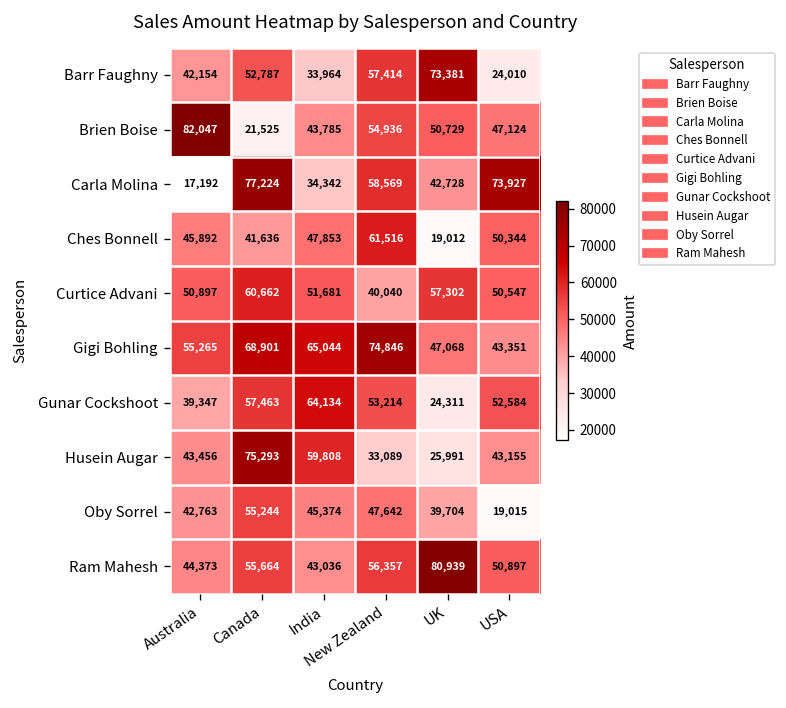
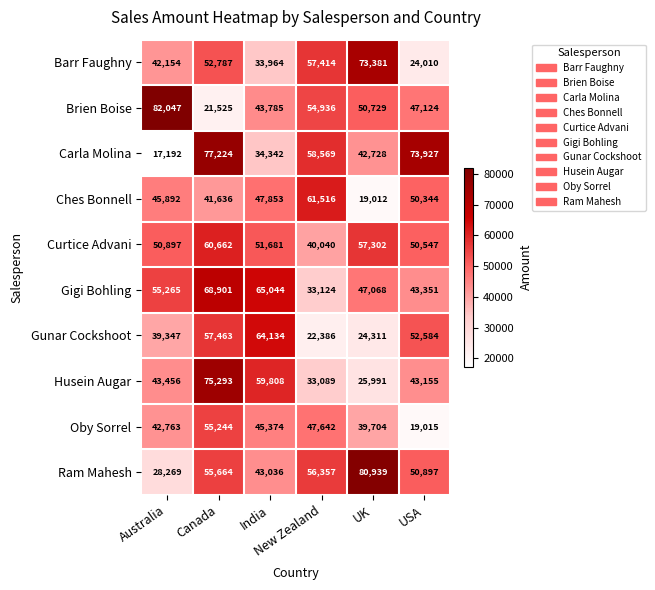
  {
    "Barr Faughny": {
      "Australia": "42,154",
      "Canada": "52,787",
      "India": "33,964",
      "New Zealand": "57,414",
      "UK": "73,381",
      "USA": "24,010"
    },
    "Brien Boise": {
      "Australia": "82,047",
      "Canada": "21,525",
      "India": "43,785",
      "New Zealand": "54,936",
      "UK": "50,729",
      "USA": "47,124"
    },
    "Carla Molina": {
      "Australia": "17,192",
      "Canada": "77,224",
      "India": "34,342",
      "New Zealand": "58,569",
      "UK": "42,728",
      "USA": "73,927"
    },
    "Ches Bonnell": {
      "Australia": "45,892",
      "Canada": "41,636",
      "India": "47,853",
      "New Zealand": "61,516",
      "UK": "19,012",
      "USA": "50,344"
    },
    "Curtice Advani": {
      "Australia": "50,897",
      "Canada": "60,662",
      "India": "51,681",
      "New Zealand": "40,040",
      "UK": "57,302",
      "USA": "50,547"
    },
    "Gigi Bohling": {
      "Australia": "55,265",
      "Canada": "68,901",
      "India": "65,044",
-     "New Zealand": "74,846",
+     "New Zealand": "33,124",
      "UK": "47,068",
      "USA": "43,351"
    },
    "Gunar Cockshoot": {
      "Australia": "39,347",
      "Canada": "57,463",
      "India": "64,134",
-     "New Zealand": "53,214",
+     "New Zealand": "22,386",
      "UK": "24,311",
      "USA": "52,584"
    },
    "Husein Augar": {
      "Australia": "43,456",
      "Canada": "75,293",
      "India": "59,808",
      "New Zealand": "33,089",
      "UK": "25,991",
      "USA": "43,155"
    },
    "Oby Sorrel": {
      "Australia": "42,763",
      "Canada": "55,244",
      "India": "45,374",
      "New Zealand": "47,642",
      "UK": "39,704",
      "USA": "19,015"
    },
    "Ram Mahesh": {
-     "Australia": "44,373",
+     "Australia": "28,269",
      "Canada": "55,664",
      "India": "43,036",
      "New Zealand": "56,357",
      "UK": "80,939",
      "USA": "50,897"
    }
  }
